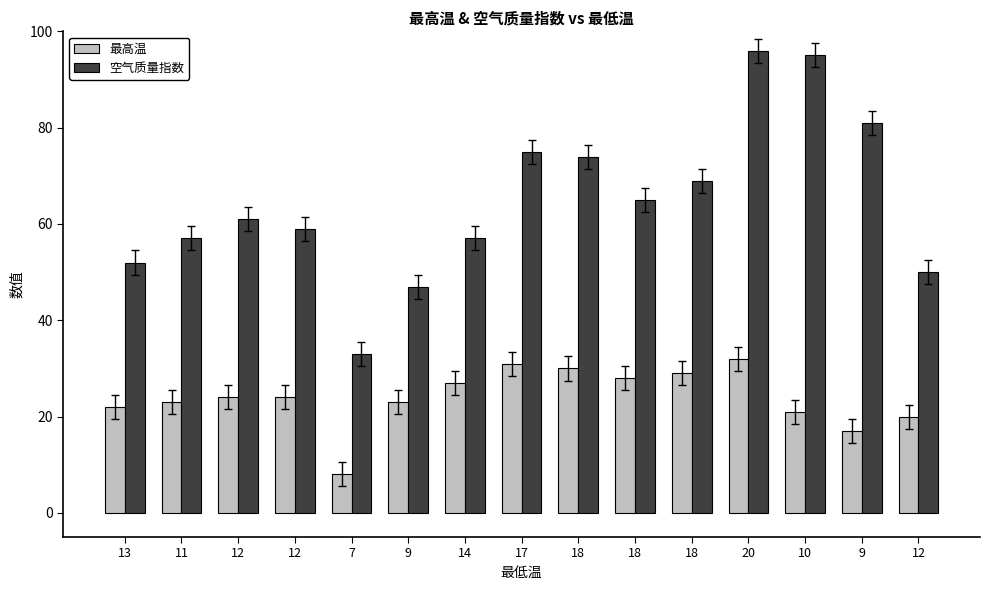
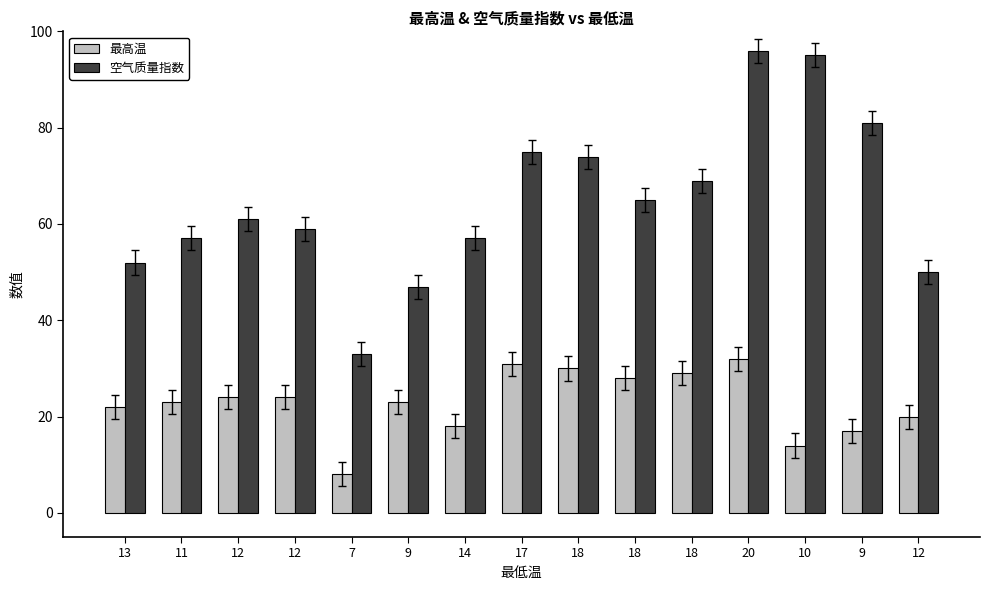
  {
    "最高温": {
      "13": 22,
      "11": 23,
      "7": 8,
-     "14": 27,
+     "14": 18,
      "17": 31,
      "20": 32,
-     "10": 21
+     "10": 14
    },
    "空气质量指数": {
      "13": 52,
      "11": 57,
      "7": 33,
      "14": 57,
      "17": 75,
      "20": 96,
      "10": 95
    }
  }
